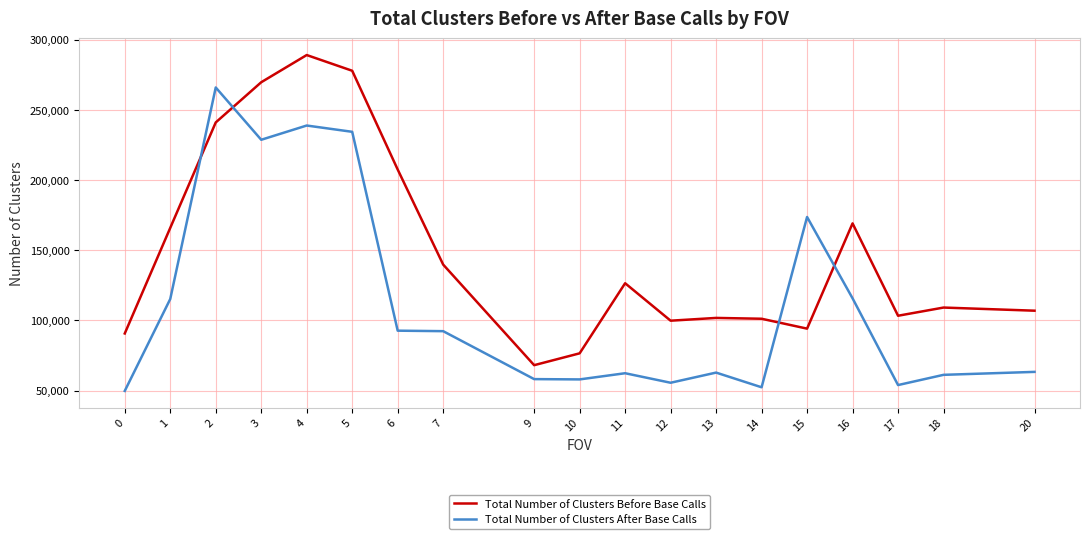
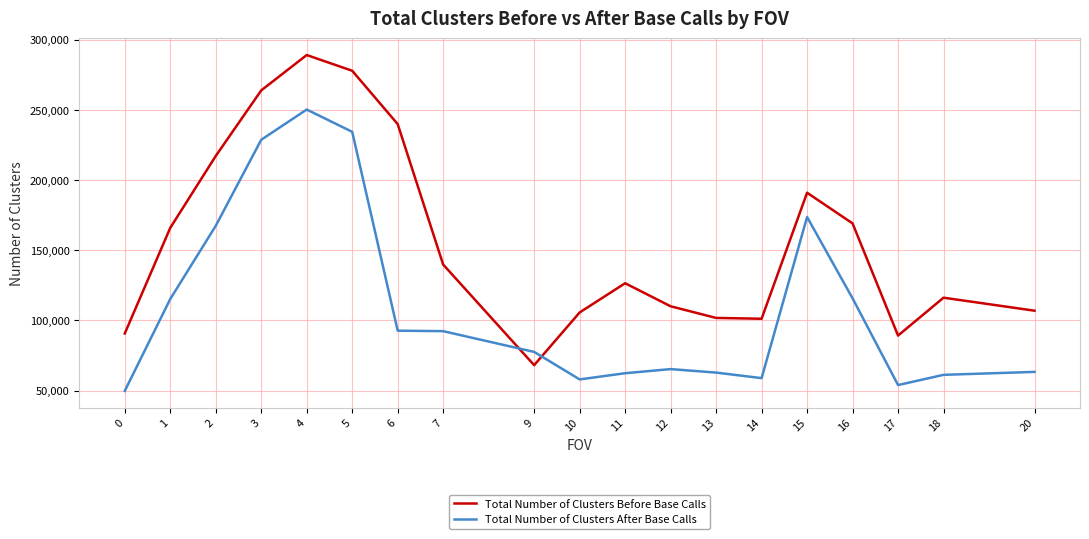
  {
    "Total Number of Clusters Before Base Calls": {
      "0": "91,000",
      "1": "166,000",
-     "2": "241,000",
-     "3": "270,000",
+     "2": "217,000",
+     "3": "264,000",
      "4": "289,000",
      "5": "278,000",
-     "6": "208,000",
+     "6": "240,000",
      "7": "140,000",
      "9": "68,000",
-     "10": "77,000",
+     "10": "106,000",
      "11": "126,000",
-     "12": "100,000",
+     "12": "110,000",
      "13": "102,000",
      "14": "101,000",
-     "15": "94,000",
+     "15": "191,000",
      "16": "169,000",
-     "17": "103,000",
-     "18": "109,000",
+     "17": "89,000",
+     "18": "116,000",
      "20": "107,000"
    },
    "Total Number of Clusters After Base Calls": {
      "0": "50,000",
      "1": "115,000",
-     "2": "266,000",
+     "2": "167,000",
      "3": "229,000",
-     "4": "239,000",
+     "4": "250,000",
      "5": "234,000",
      "6": "93,000",
      "7": "92,000",
-     "9": "58,000",
+     "9": "78,000",
      "10": "58,000",
      "11": "62,000",
-     "12": "56,000",
+     "12": "65,000",
      "13": "63,000",
-     "14": "52,000",
+     "14": "59,000",
      "15": "174,000",
      "16": "116,000",
      "17": "54,000",
      "18": "61,000",
      "20": "63,000"
    }
  }
